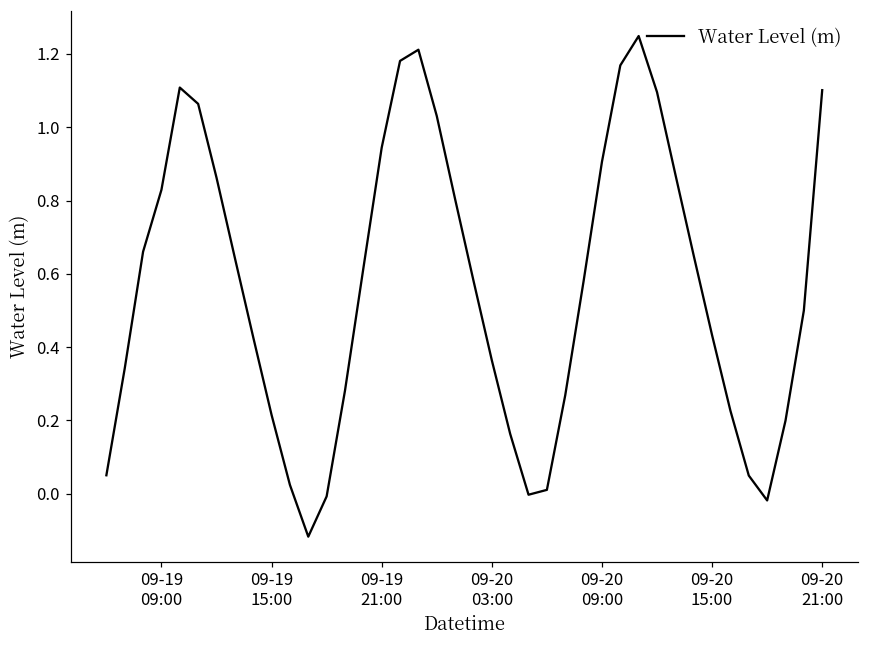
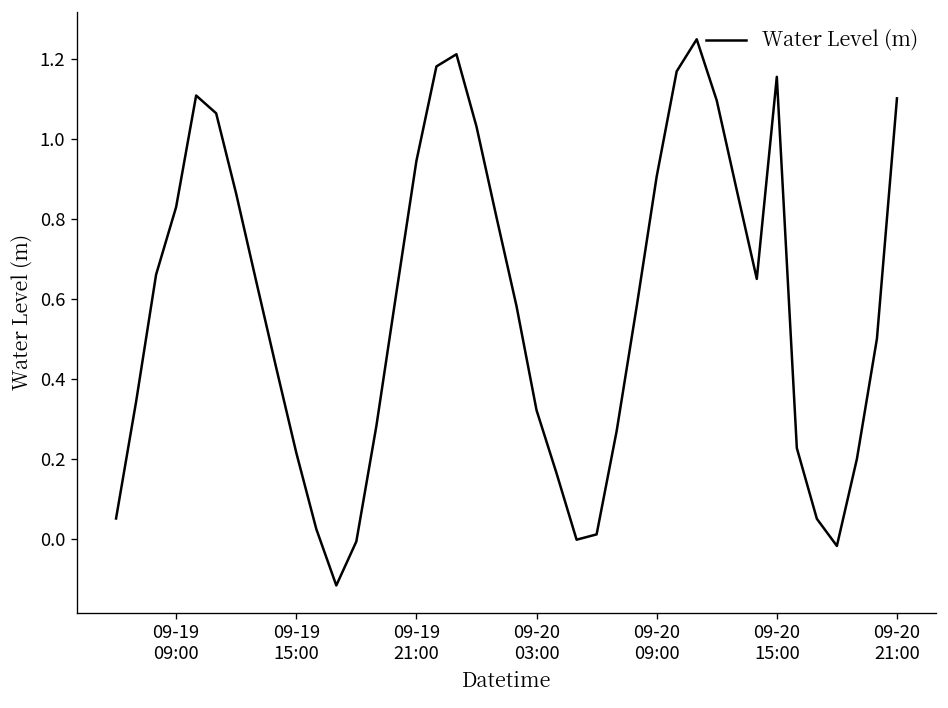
  {
    "09-19 09:00": 0.83,
    "09-19 15:00": 0.22,
    "09-19 21:00": 0.94,
-   "09-20 03:00": 0.36,
+   "09-20 03:00": 0.32,
    "09-20 09:00": 0.91,
-   "09-20 15:00": 0.43,
+   "09-20 15:00": 1.16,
    "09-20 21:00": 1.10
  }
